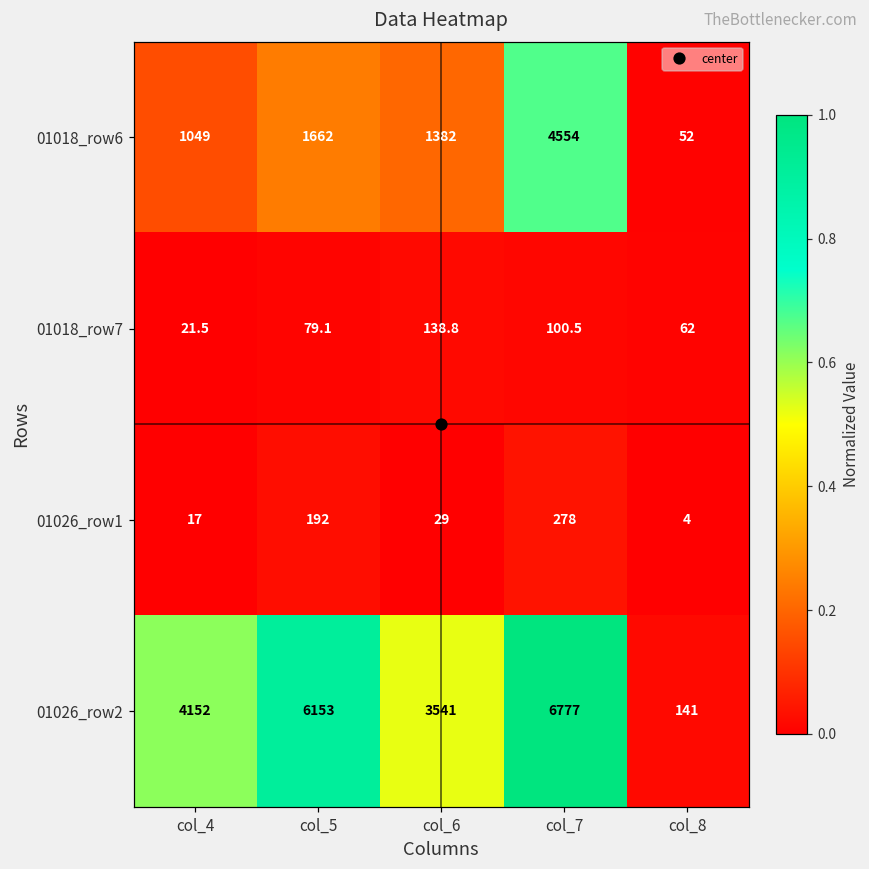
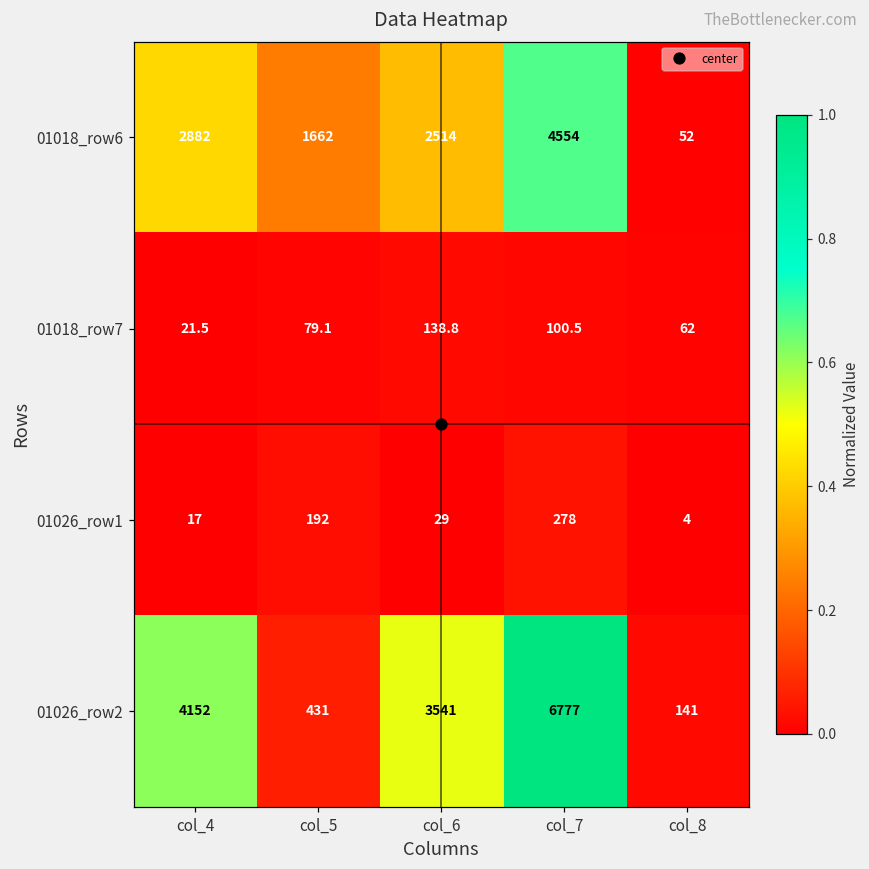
  {
    "01018_row6": {
-     "col_4": 1049,
+     "col_4": 2882,
      "col_5": 1662,
-     "col_6": 1382,
+     "col_6": 2514,
      "col_7": 4554,
      "col_8": 52
    },
    "01018_row7": {
      "col_4": 21.5,
      "col_5": 79.1,
      "col_6": 138.8,
      "col_7": 100.5,
      "col_8": 62
    },
    "01026_row1": {
      "col_4": 17,
      "col_5": 192,
      "col_6": 29,
      "col_7": 278,
      "col_8": 4
    },
    "01026_row2": {
      "col_4": 4152,
-     "col_5": 6153,
+     "col_5": 431,
      "col_6": 3541,
      "col_7": 6777,
      "col_8": 141
    }
  }
